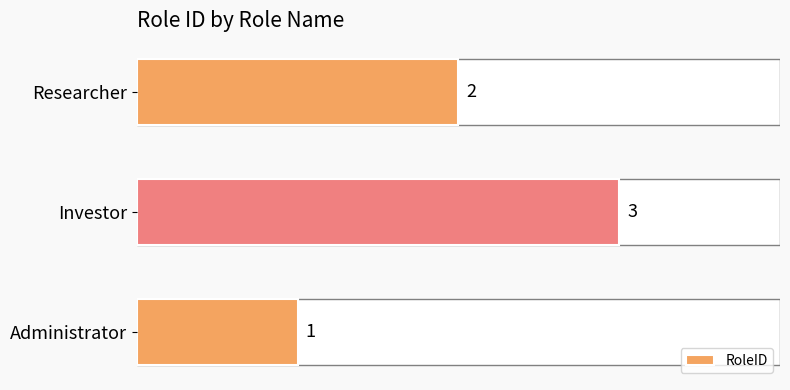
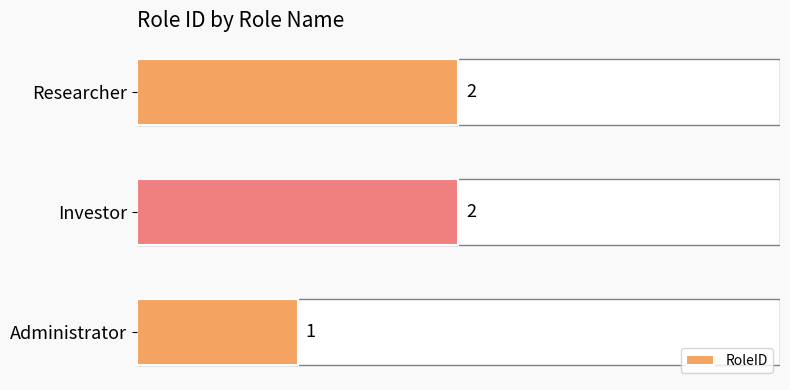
  {
    "RoleID": {
-     "Investor": 3
+     "Investor": 2
    }
  }
